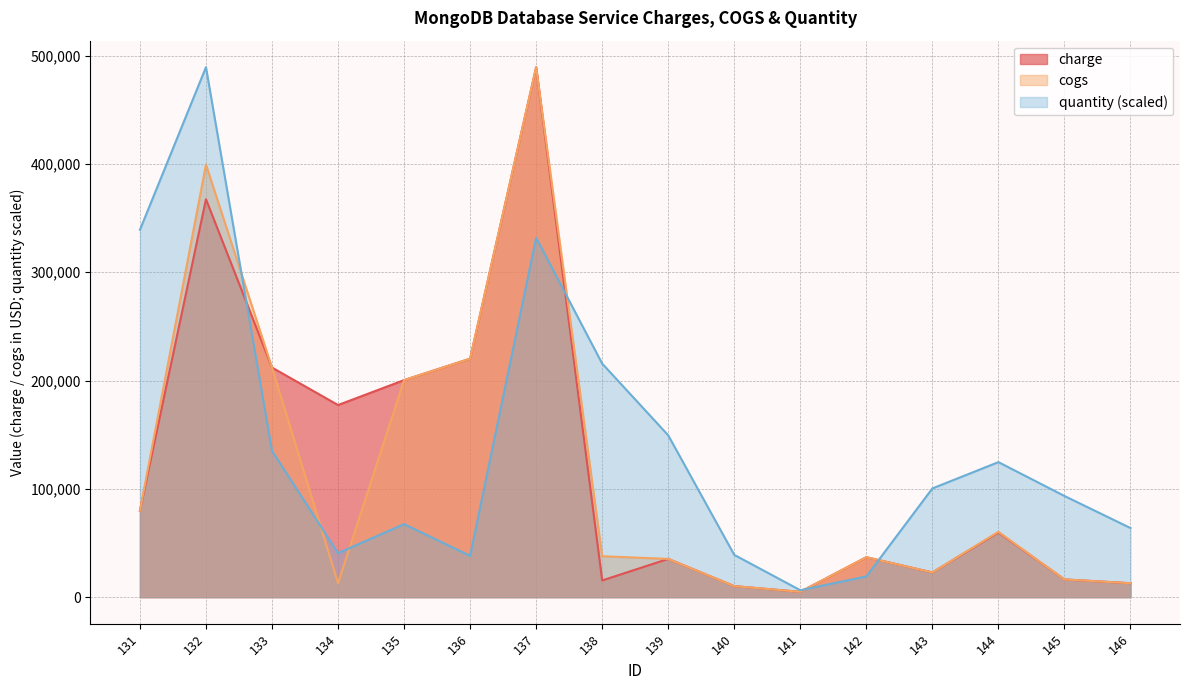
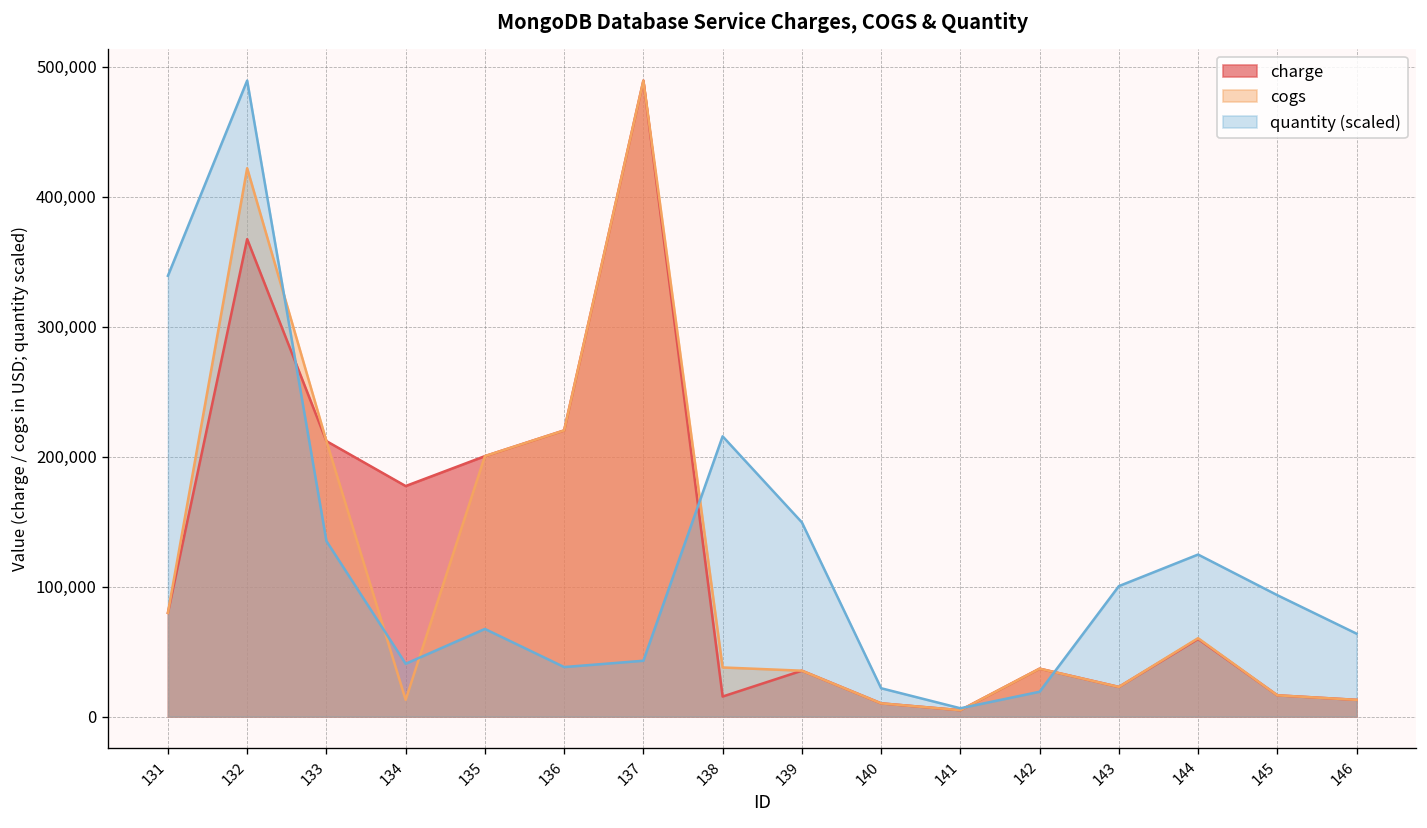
  {
    "charge": {
      "132": "367,000",
      "134": "177,000",
      "138": "15,000"
    },
    "cogs": {
-     "132": "399,000",
+     "132": "422,000",
      "134": "13,000",
      "138": "38,000"
    },
    "quantity (scaled)": {
      "131": "339,000",
      "132": "489,000",
      "133": "135,000",
      "134": "41,000",
      "135": "67,000",
      "136": "38,000",
-     "137": "332,000",
+     "137": "43,000",
      "138": "216,000",
      "139": "149,000",
-     "140": "39,000",
+     "140": "22,000",
      "142": "19,000",
      "143": "100,000",
      "144": "125,000",
      "145": "93,000",
      "146": "64,000"
    }
  }
